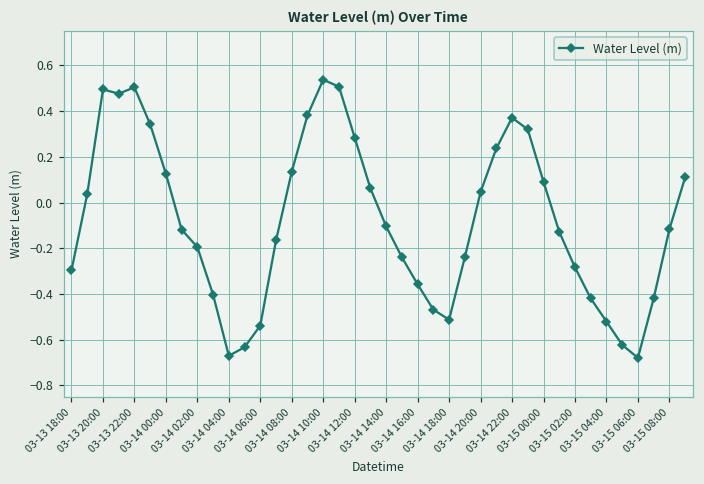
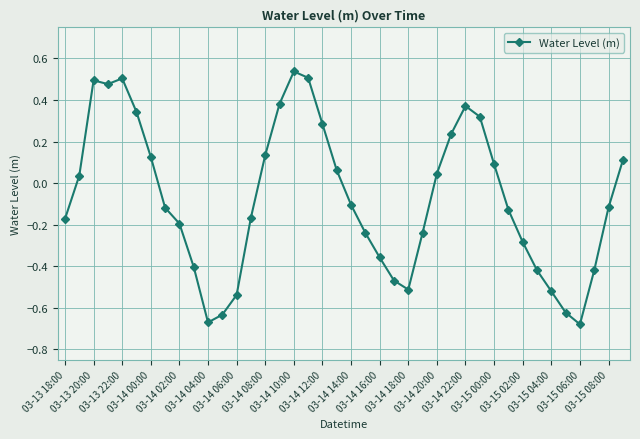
  {
-   "03-13 18:00": -0.30,
+   "03-13 18:00": -0.17,
    "03-13 20:00": 0.49,
    "03-13 22:00": 0.50,
    "03-14 00:00": 0.13,
    "03-14 02:00": -0.19,
    "03-14 04:00": -0.67,
    "03-14 06:00": -0.54,
    "03-14 08:00": 0.13,
    "03-14 10:00": 0.54,
    "03-14 12:00": 0.28,
    "03-14 14:00": -0.10,
    "03-14 16:00": -0.36,
    "03-14 18:00": -0.51,
    "03-14 20:00": 0.05,
    "03-14 22:00": 0.37,
    "03-15 00:00": 0.09,
    "03-15 02:00": -0.28,
    "03-15 04:00": -0.52,
    "03-15 06:00": -0.68,
    "03-15 08:00": -0.12
  }
